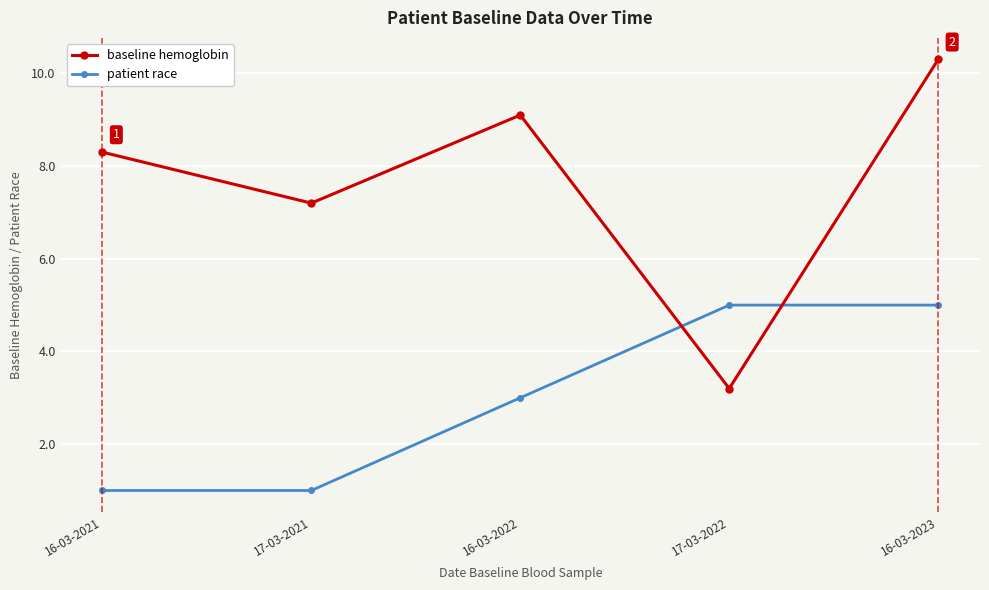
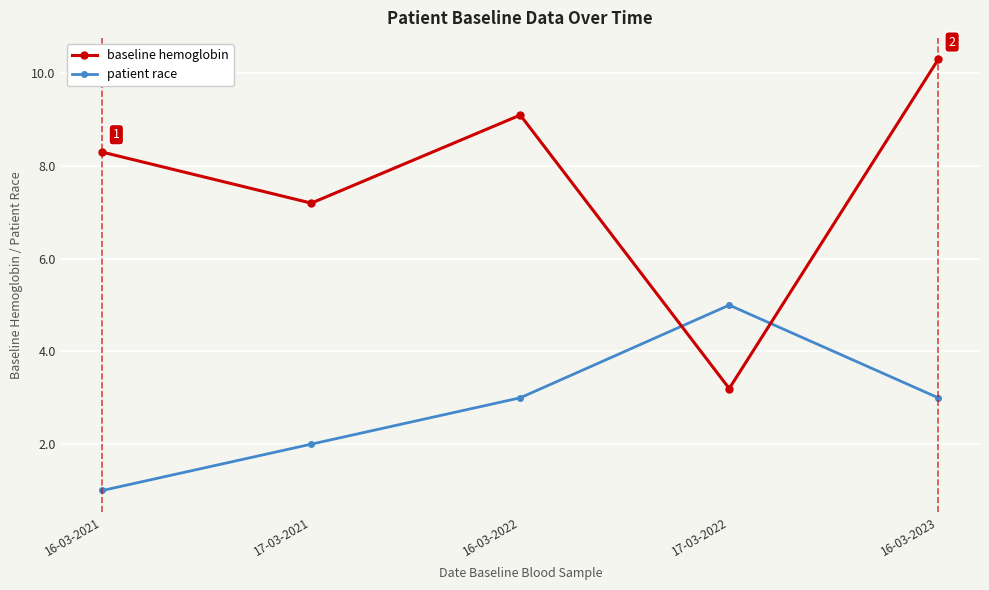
  {
    "baseline hemoglobin": {
      "17-03-2021": 7.2,
      "16-03-2022": 9.1,
      "17-03-2022": 3.2
    },
    "patient race": {
      "16-03-2021": 1,
-     "17-03-2021": 1,
+     "17-03-2021": 2,
      "16-03-2022": 3,
      "17-03-2022": 5,
-     "16-03-2023": 5
+     "16-03-2023": 3
    }
  }
